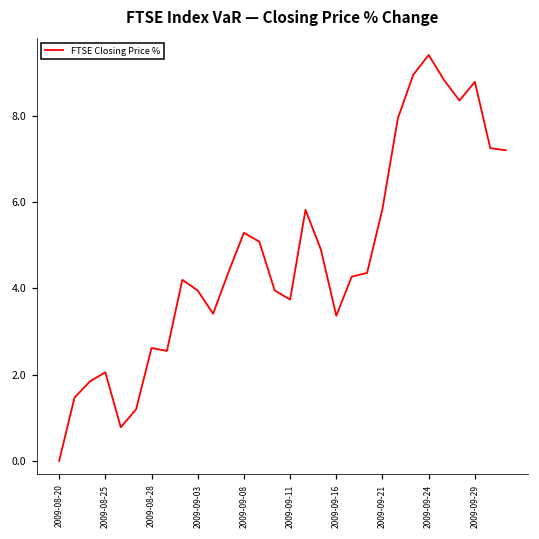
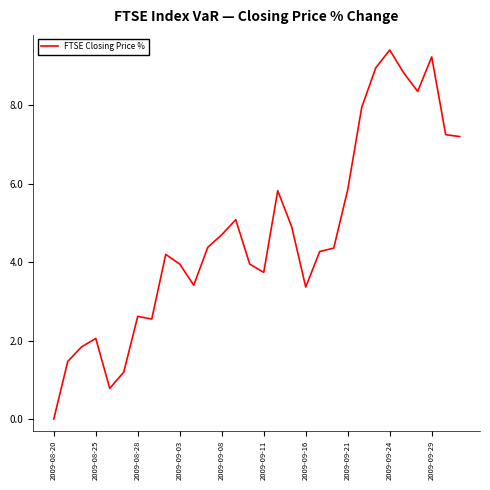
  {
    "2009-08-20": 0.0,
    "2009-08-25": 2.1,
    "2009-08-28": 2.6,
    "2009-09-03": 4.0,
-   "2009-09-08": 5.3,
+   "2009-09-08": 4.7,
    "2009-09-11": 3.7,
    "2009-09-16": 3.4,
    "2009-09-21": 5.8,
    "2009-09-24": 9.4,
-   "2009-09-29": 8.8
+   "2009-09-29": 9.2
  }
